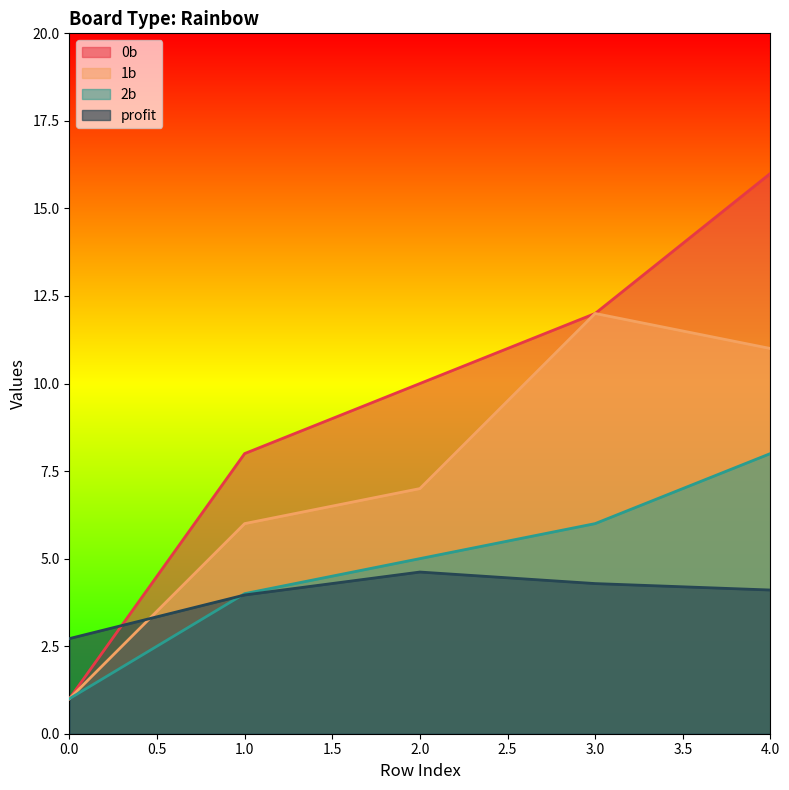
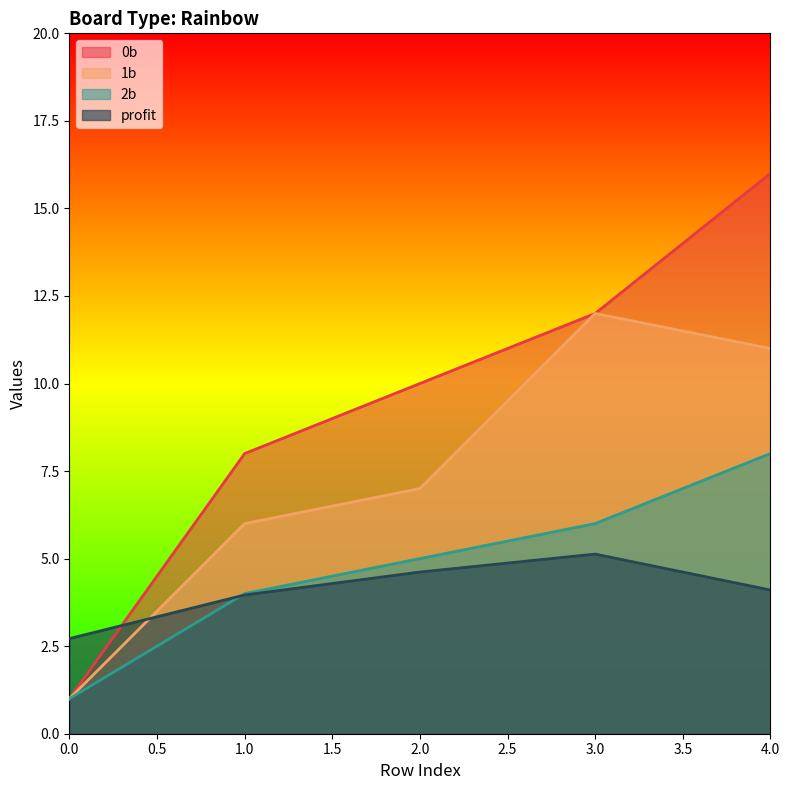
  {
    "0b": {
      "1.0": 8.0,
      "2.0": 10.0,
      "4.0": 16.0
    },
    "1b": {
      "1.0": 6.0,
      "2.0": 7.0,
      "4.0": 11.0
    },
    "2b": {
      "2.0": 5.0,
      "3.0": 6.0,
      "4.0": 8.0
    },
    "profit": {
      "0.0": 2.7,
      "2.0": 4.6,
-     "3.0": 4.3,
+     "3.0": 5.1,
      "4.0": 4.1
    }
  }
